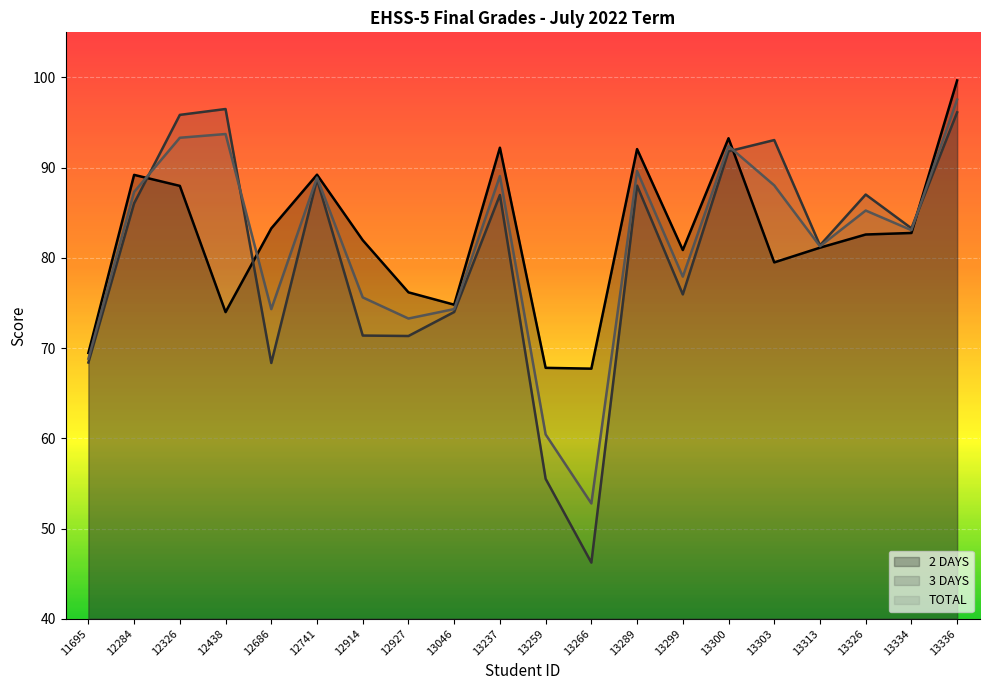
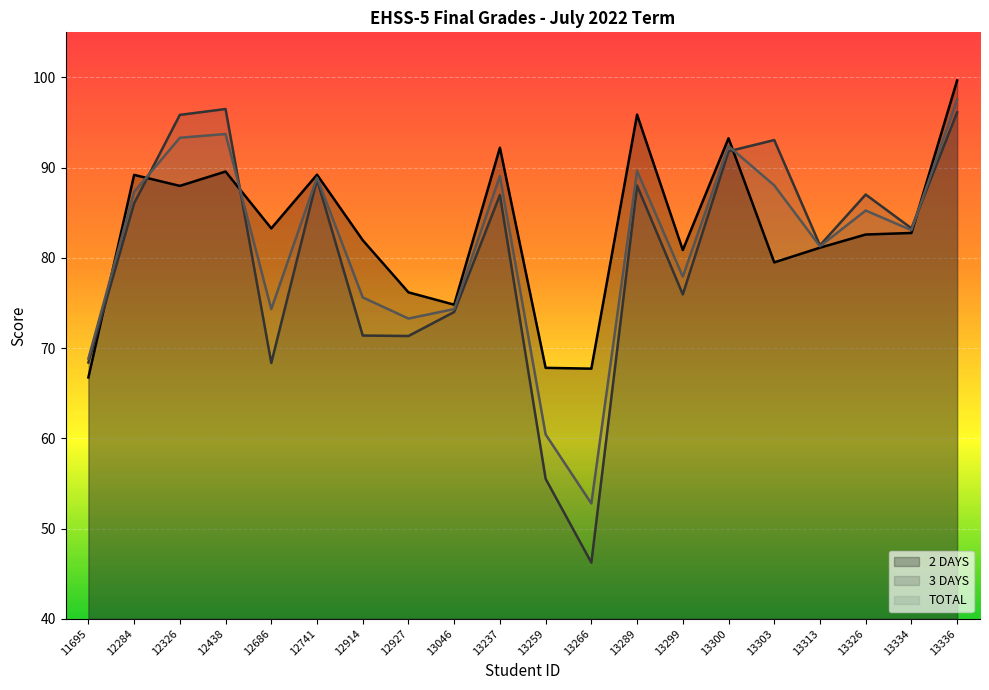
  {
    "2 DAYS": {
-     "11695": 69,
+     "11695": 67,
      "12284": 89,
      "12326": 88,
-     "12438": 74,
+     "12438": 90,
      "12686": 83,
      "12741": 89,
      "12914": 82,
      "12927": 76,
      "13046": 75,
      "13237": 92,
      "13259": 68,
      "13266": 68,
-     "13289": 92,
+     "13289": 96,
      "13299": 81,
      "13300": 93,
      "13303": 80,
      "13326": 83,
      "13334": 83,
      "13336": 100
    }
  }
